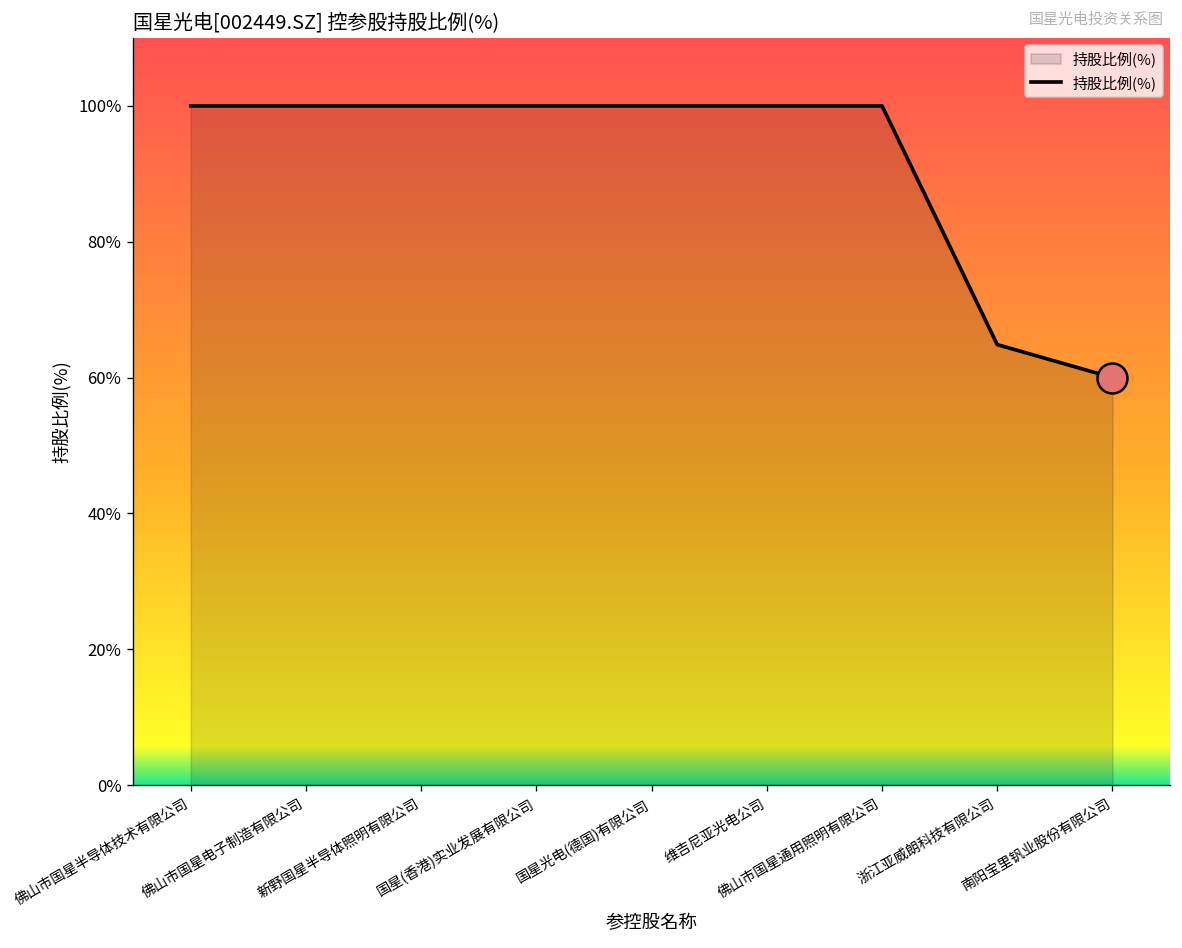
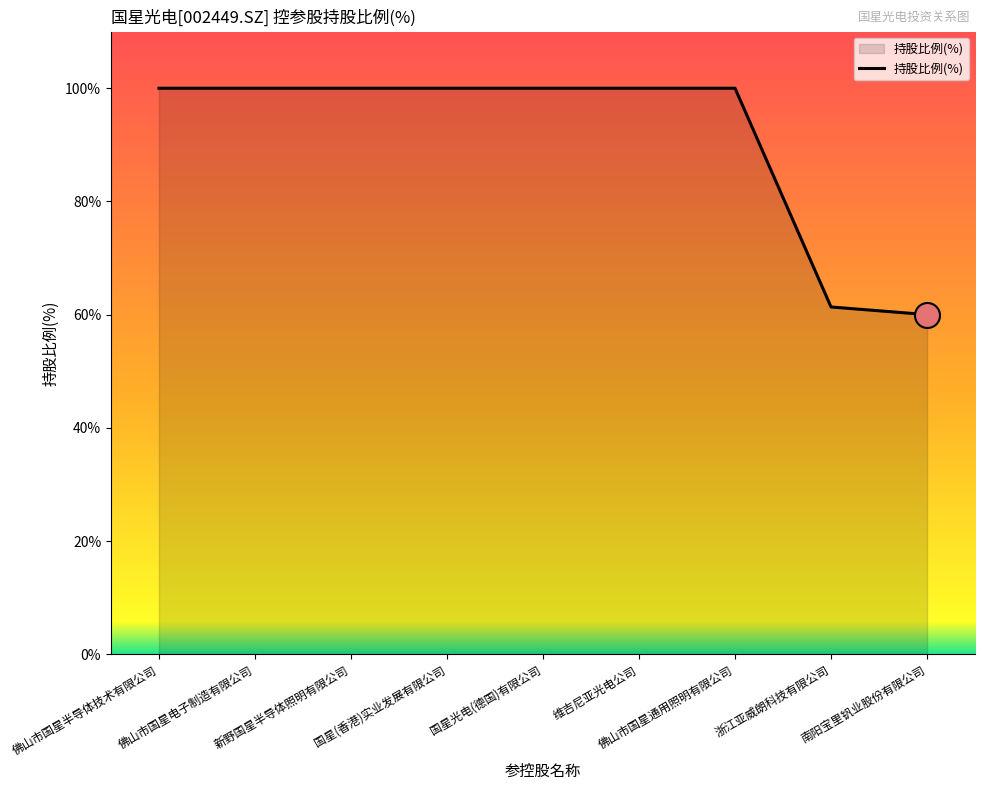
  {
    "持股比例(%)": {
      "佛山市国星半导体技术有限公司": "100%",
      "佛山市国星电子制造有限公司": "100%",
      "新野国星半导体照明有限公司": "100%",
      "国星(香港)实业发展有限公司": "100%",
      "国星光电(德国)有限公司": "100%",
      "维吉尼亚光电公司": "100%",
      "佛山市国星通用照明有限公司": "100%",
-     "浙江亚威朗科技有限公司": "65%"
+     "浙江亚威朗科技有限公司": "61%"
    }
  }
